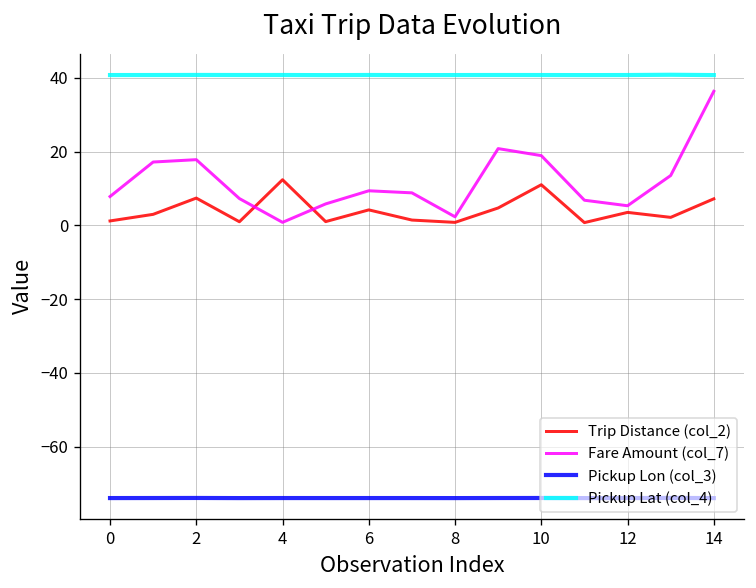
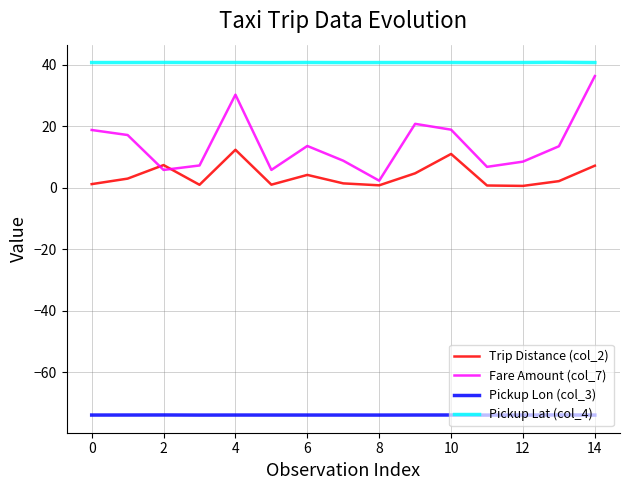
  {
    "Trip Distance (col_2)": {
      "0": 1,
      "2": 7,
      "4": 12,
      "6": 4,
      "8": 1,
      "10": 11,
-     "12": 4,
+     "12": 1,
      "14": 7
    },
    "Fare Amount (col_7)": {
-     "0": 8,
-     "2": 18,
-     "4": 1,
-     "6": 9,
+     "0": 19,
+     "2": 6,
+     "4": 30,
+     "6": 14,
      "8": 2,
      "10": 19,
-     "12": 5,
+     "12": 9,
      "14": 36
    },
    "Pickup Lon (col_3)": {
      "0": -74,
      "2": -74,
      "4": -74,
      "6": -74,
      "8": -74
    },
    "Pickup Lat (col_4)": {
      "0": 41,
      "2": 41,
      "4": 41,
      "6": 41,
      "8": 41,
      "10": 41,
      "12": 41,
      "14": 41
    }
  }
